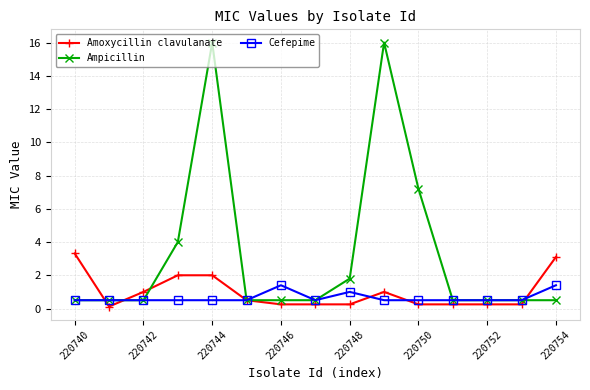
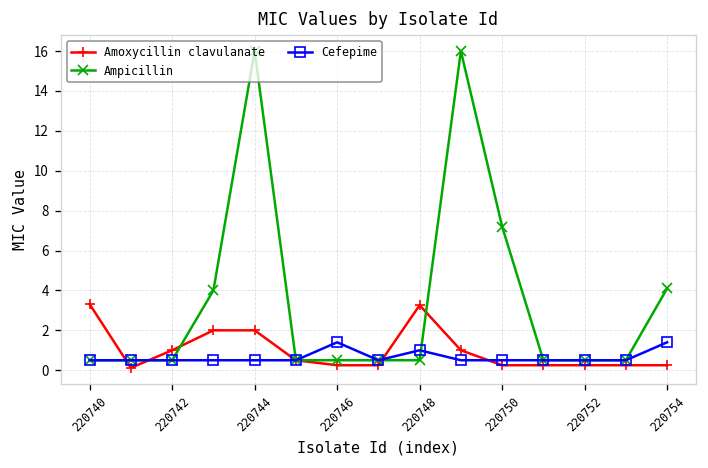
  {
    "Amoxycillin clavulanate": {
      "220740": 3.3,
      "220742": 1.0,
      "220744": 2.0,
      "220746": 0.3,
-     "220748": 0.3,
+     "220748": 3.3,
      "220750": 0.3,
      "220752": 0.3,
-     "220754": 3.1
+     "220754": 0.3
    },
    "Ampicillin": {
      "220746": 0.5,
-     "220748": 1.8,
+     "220748": 0.5,
      "220750": 7.2,
-     "220754": 0.5
+     "220754": 4.1
    },
    "Cefepime": {
      "220744": 0.5,
      "220746": 1.4,
      "220748": 1.0,
      "220750": 0.5,
      "220754": 1.4
    }
  }
